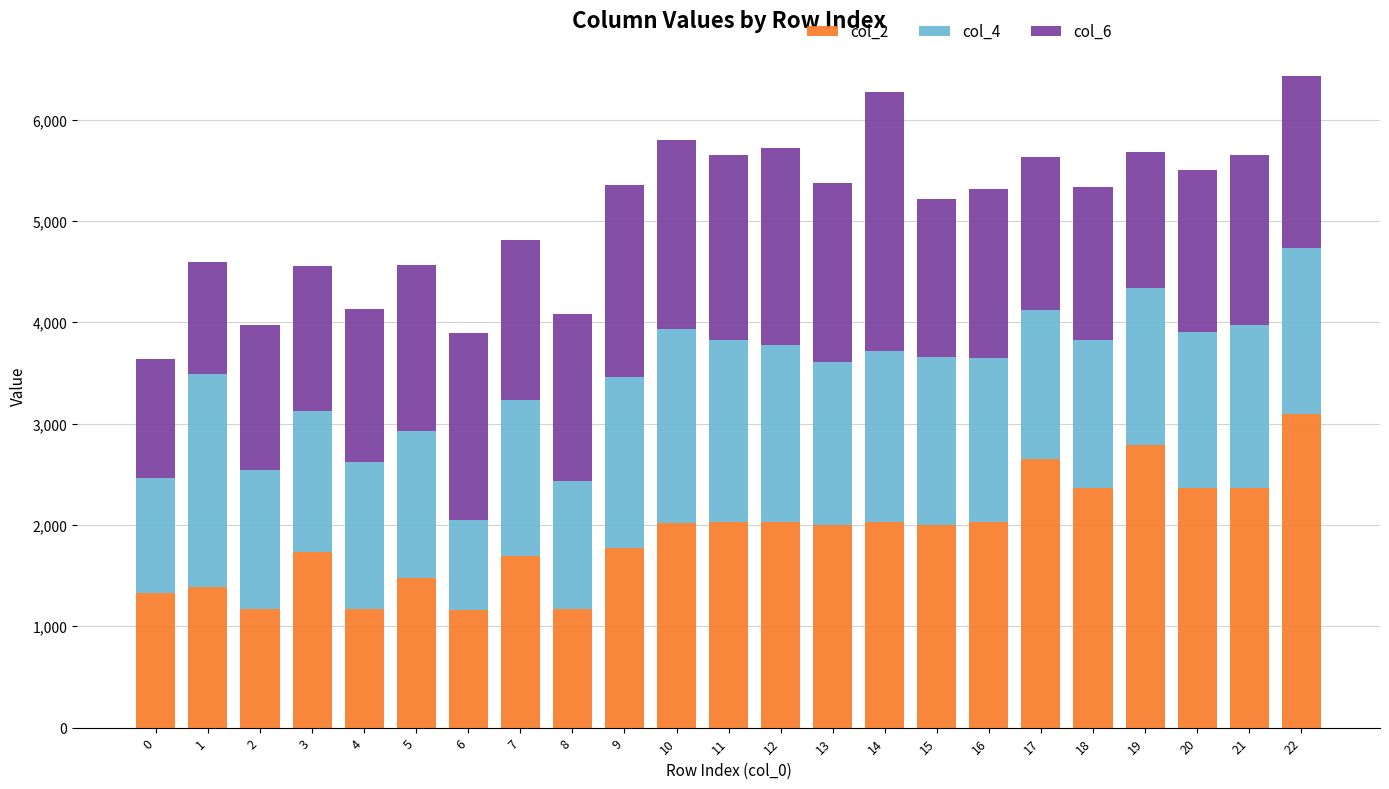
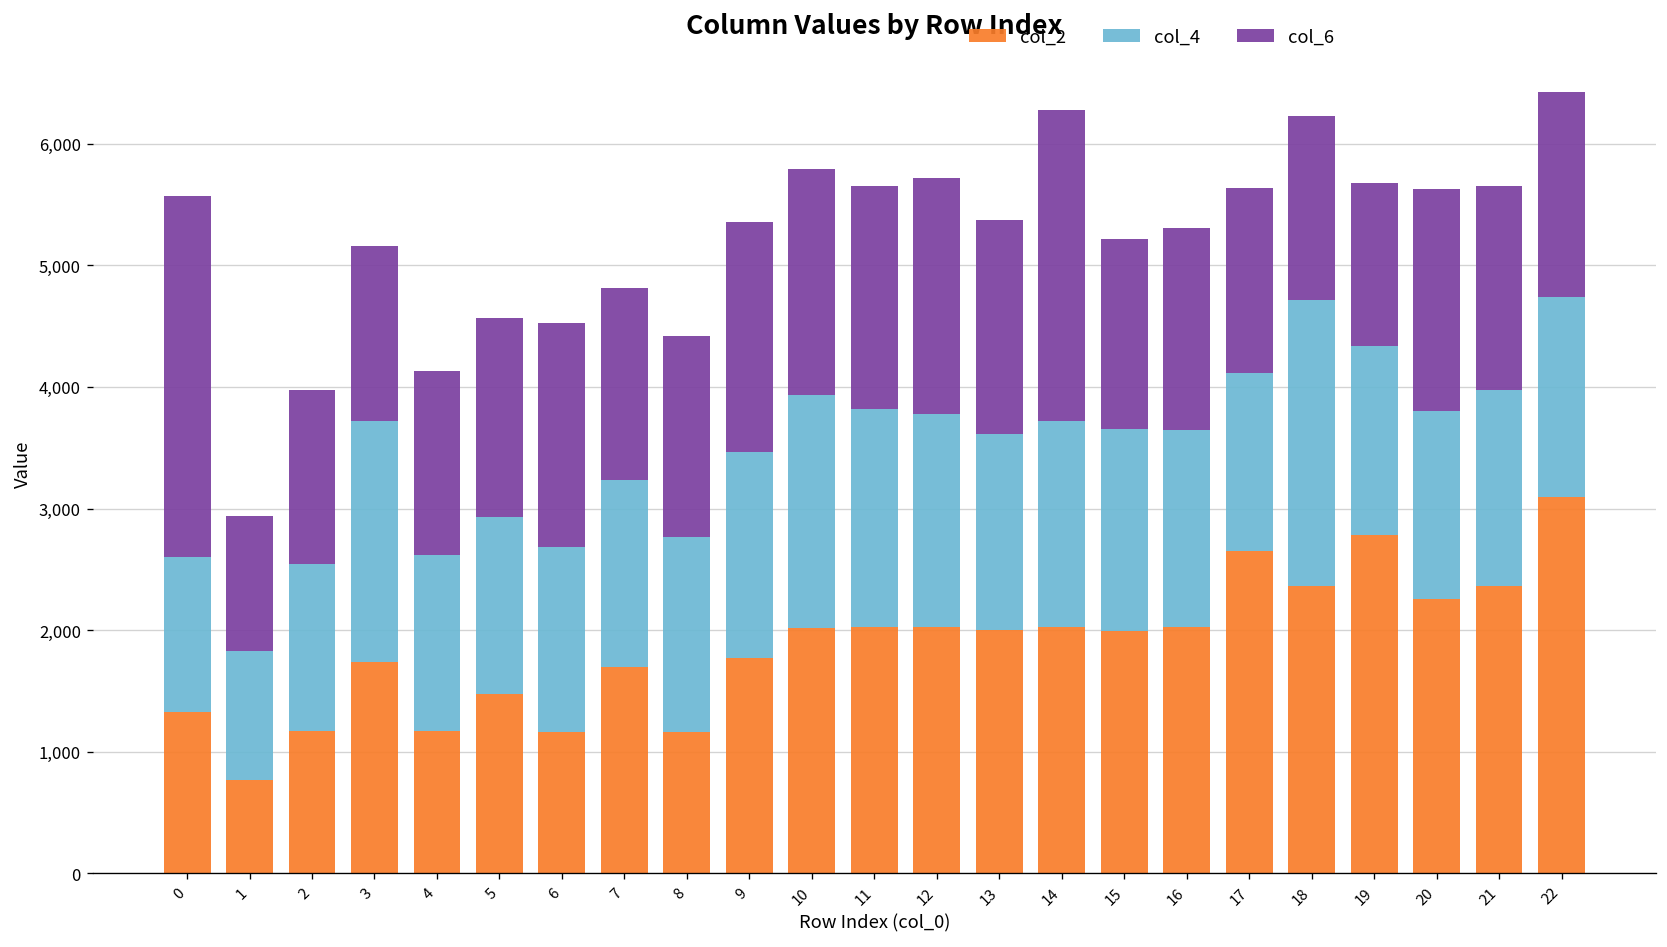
  {
    "col_2": {
      "0": "1,330",
-     "1": "1,390",
+     "1": "770",
      "2": "1,170",
      "3": "1,740",
      "4": "1,170",
      "5": "1,470",
      "6": "1,160",
      "7": "1,690",
      "8": "1,170",
      "9": "1,770",
      "10": "2,020",
      "11": "2,030",
      "12": "2,030",
      "13": "2,000",
      "14": "2,030",
      "15": "2,000",
      "16": "2,030",
      "17": "2,650",
      "18": "2,360",
      "19": "2,790",
-     "20": "2,370",
+     "20": "2,260",
      "21": "2,370",
      "22": "3,100"
    },
    "col_4": {
-     "0": "1,140",
-     "1": "2,110",
+     "0": "1,270",
+     "1": "1,060",
      "2": "1,380",
-     "3": "1,390",
+     "3": "1,990",
      "4": "1,450",
      "5": "1,460",
-     "6": "890",
+     "6": "1,530",
      "7": "1,540",
-     "8": "1,260",
+     "8": "1,600",
      "9": "1,690",
      "10": "1,910",
      "11": "1,790",
      "12": "1,750",
      "13": "1,610",
      "14": "1,690",
      "15": "1,660",
      "16": "1,620",
      "17": "1,470",
-     "18": "1,460",
+     "18": "2,350",
      "19": "1,550",
      "20": "1,540",
      "21": "1,610",
      "22": "1,640"
    },
    "col_6": {
-     "0": "1,180",
+     "0": "2,980",
      "1": "1,110",
      "2": "1,430",
      "3": "1,430",
      "4": "1,510",
      "5": "1,640",
      "6": "1,840",
      "7": "1,580",
      "8": "1,660",
      "9": "1,890",
      "10": "1,860",
      "11": "1,830",
      "12": "1,940",
      "13": "1,760",
      "14": "2,560",
      "15": "1,560",
      "16": "1,660",
      "17": "1,520",
      "18": "1,520",
      "19": "1,340",
-     "20": "1,590",
+     "20": "1,830",
      "21": "1,680",
      "22": "1,690"
    }
  }
